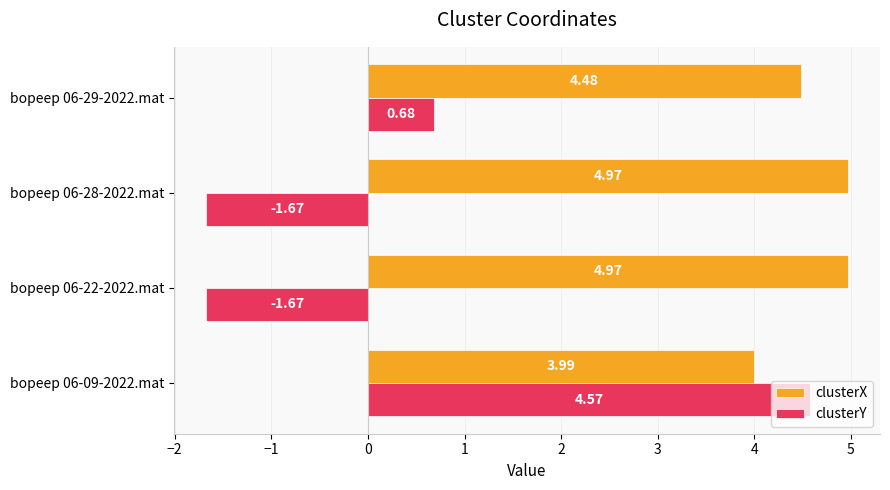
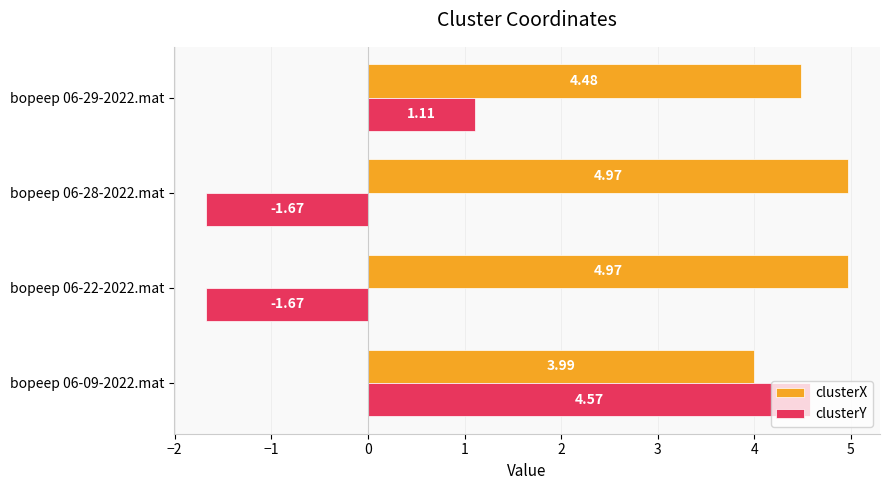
  {
    "clusterX": {
      "bopeep 06-29-2022.mat": 4.48,
      "bopeep 06-28-2022.mat": 4.97,
      "bopeep 06-22-2022.mat": 4.97,
      "bopeep 06-09-2022.mat": 3.99
    },
    "clusterY": {
-     "bopeep 06-29-2022.mat": 0.68,
+     "bopeep 06-29-2022.mat": 1.11,
      "bopeep 06-28-2022.mat": -1.67,
      "bopeep 06-22-2022.mat": -1.67
    }
  }
